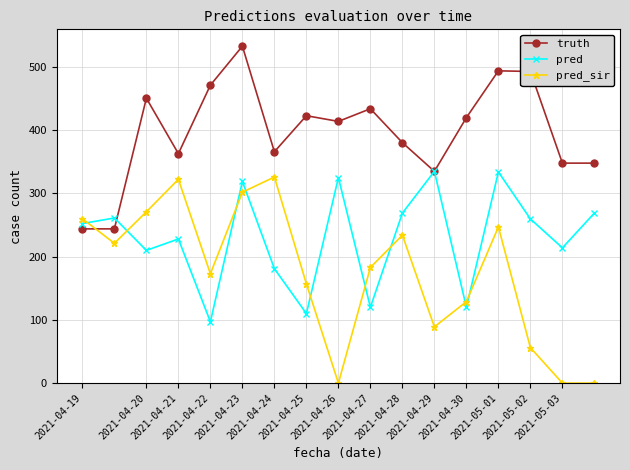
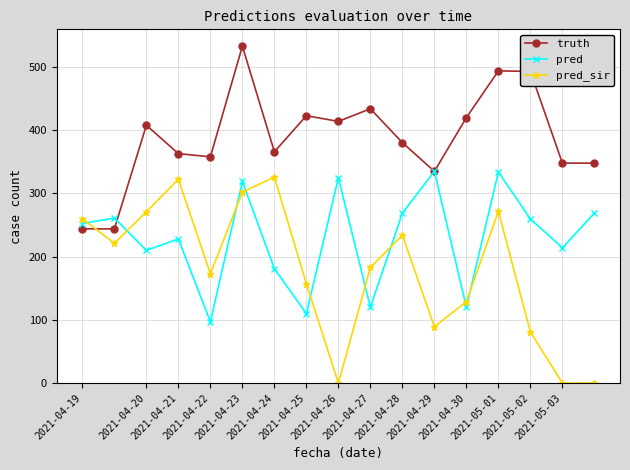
  {
    "truth": {
-     "2021-04-20": 450,
+     "2021-04-20": 410,
      "2021-04-21": 360,
-     "2021-04-22": 470,
+     "2021-04-22": 360,
      "2021-04-23": 530,
      "2021-04-24": 370,
      "2021-04-25": 420,
      "2021-04-26": 410,
      "2021-04-27": 430,
      "2021-04-28": 380,
      "2021-04-30": 420,
      "2021-05-01": 490
    },
    "pred": {
      "2021-04-20": 210,
      "2021-04-21": 230,
      "2021-04-22": 100,
      "2021-04-23": 320,
      "2021-04-24": 180,
      "2021-04-25": 110,
      "2021-04-26": 330,
      "2021-04-27": 120,
      "2021-04-28": 270,
      "2021-04-30": 120,
      "2021-05-01": 330,
      "2021-05-02": 260
    },
    "pred_sir": {
      "2021-04-20": 270,
      "2021-04-21": 320,
      "2021-04-22": 170,
      "2021-04-23": 300,
      "2021-04-24": 330,
      "2021-04-25": 160,
      "2021-04-26": 0,
      "2021-04-27": 180,
      "2021-04-28": 230,
      "2021-04-29": 90,
      "2021-04-30": 130,
-     "2021-05-01": 250,
-     "2021-05-02": 60
+     "2021-05-01": 270,
+     "2021-05-02": 80
    }
  }
